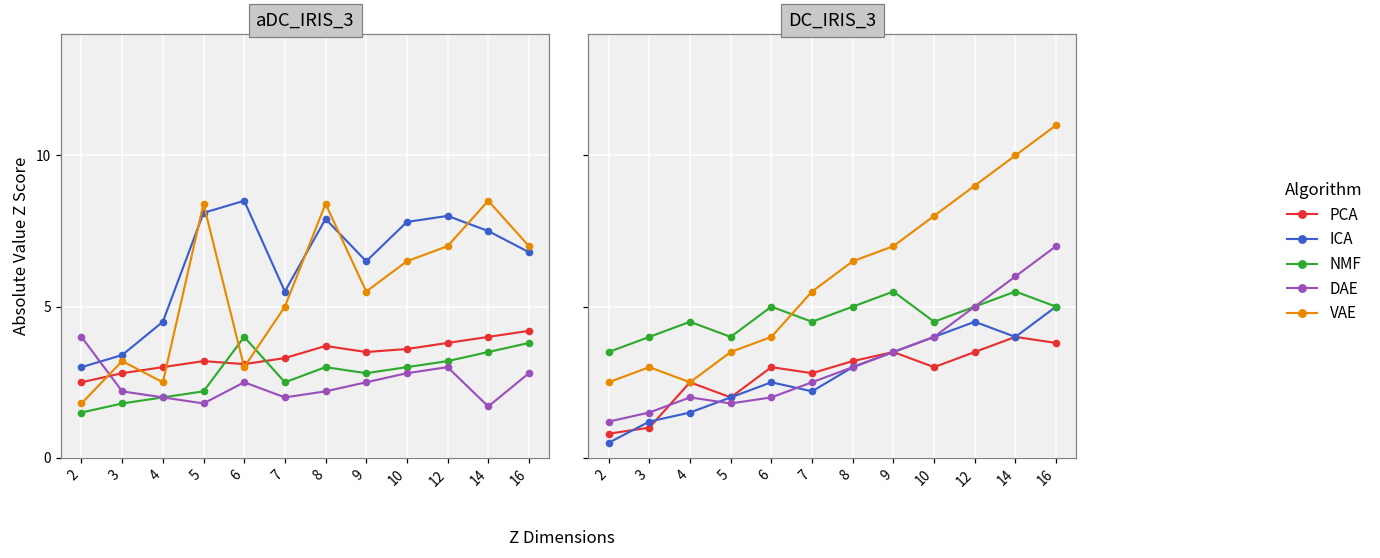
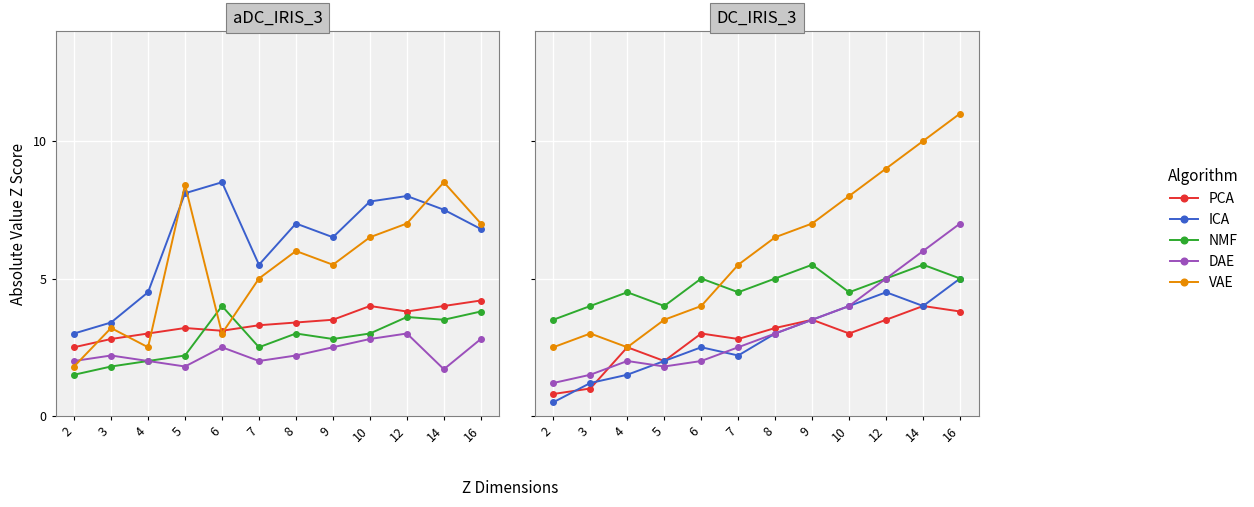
  {
    "aDC_IRIS_3": {
      "PCA": {
        "2": 2.5,
        "3": 2.8,
        "4": 3.0,
        "5": 3.2,
        "6": 3.1,
        "7": 3.3,
-       "8": 3.7,
+       "8": 3.4,
        "9": 3.5,
-       "10": 3.6,
+       "10": 4.0,
        "12": 3.8,
        "14": 4.0,
        "16": 4.2
      },
      "ICA": {
        "2": 3.0,
        "3": 3.4,
        "4": 4.5,
        "5": 8.1,
        "6": 8.5,
        "7": 5.5,
-       "8": 7.9,
+       "8": 7.0,
        "9": 6.5,
        "10": 7.8,
        "12": 8.0,
        "14": 7.5,
        "16": 6.8
      },
      "NMF": {
        "2": 1.5,
        "3": 1.8,
        "5": 2.2,
        "6": 4.0,
        "7": 2.5,
        "8": 3.0,
        "9": 2.8,
        "10": 3.0,
-       "12": 3.2,
+       "12": 3.6,
        "14": 3.5,
        "16": 3.8
      },
      "DAE": {
-       "2": 4,
+       "2": 2,
        "3": 2.2,
        "5": 1.8,
        "6": 2.5,
        "7": 2,
        "8": 2.2,
        "9": 2.5,
        "10": 2.8,
        "12": 3,
        "14": 1.7,
        "16": 2.8
      },
      "VAE": {
        "2": 1.8,
        "3": 3.2,
        "4": 2.5,
        "5": 8.4,
        "6": 3.0,
        "7": 5.0,
-       "8": 8.4,
+       "8": 6.0,
        "9": 5.5,
        "10": 6.5,
        "12": 7.0,
        "14": 8.5,
        "16": 7.0
      }
    }
  }
